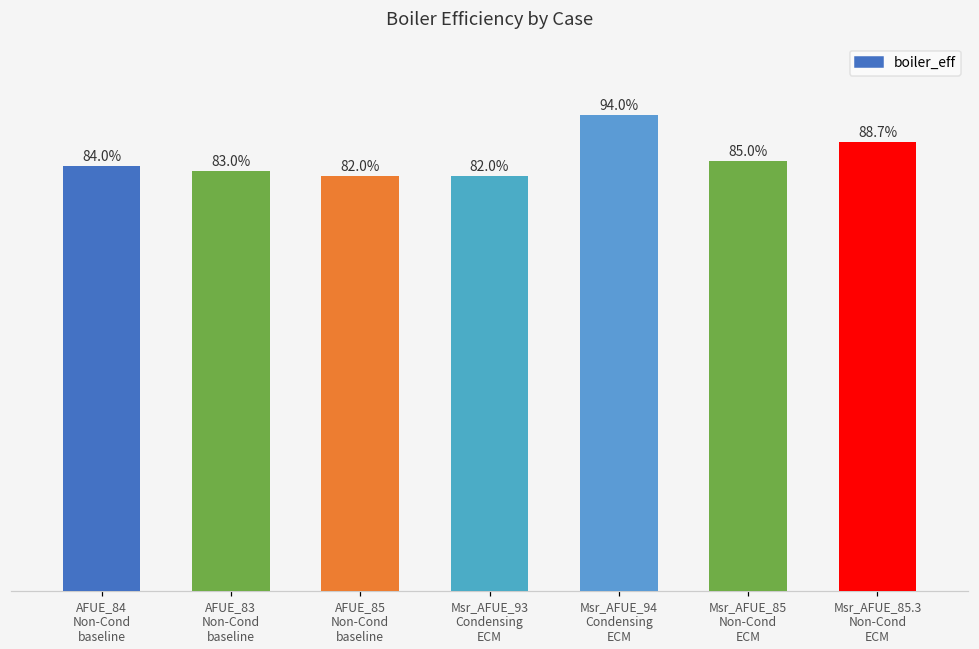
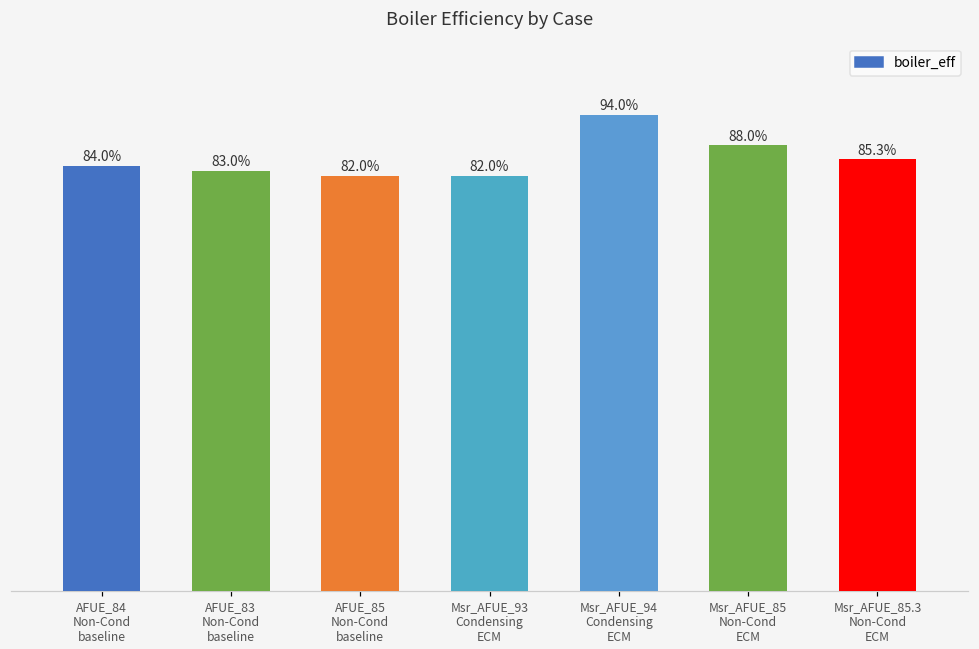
  {
    "AFUE_84 Non-Cond baseline": "84.0%",
    "AFUE_83 Non-Cond baseline": "83.0%",
    "AFUE_85 Non-Cond baseline": "82.0%",
    "Msr_AFUE_93 Condensing ECM": "82.0%",
    "Msr_AFUE_94 Condensing ECM": "94.0%",
-   "Msr_AFUE_85 Non-Cond ECM": "85.0%",
-   "Msr_AFUE_85.3 Non-Cond ECM": "88.7%"
+   "Msr_AFUE_85 Non-Cond ECM": "88.0%",
+   "Msr_AFUE_85.3 Non-Cond ECM": "85.3%"
  }
